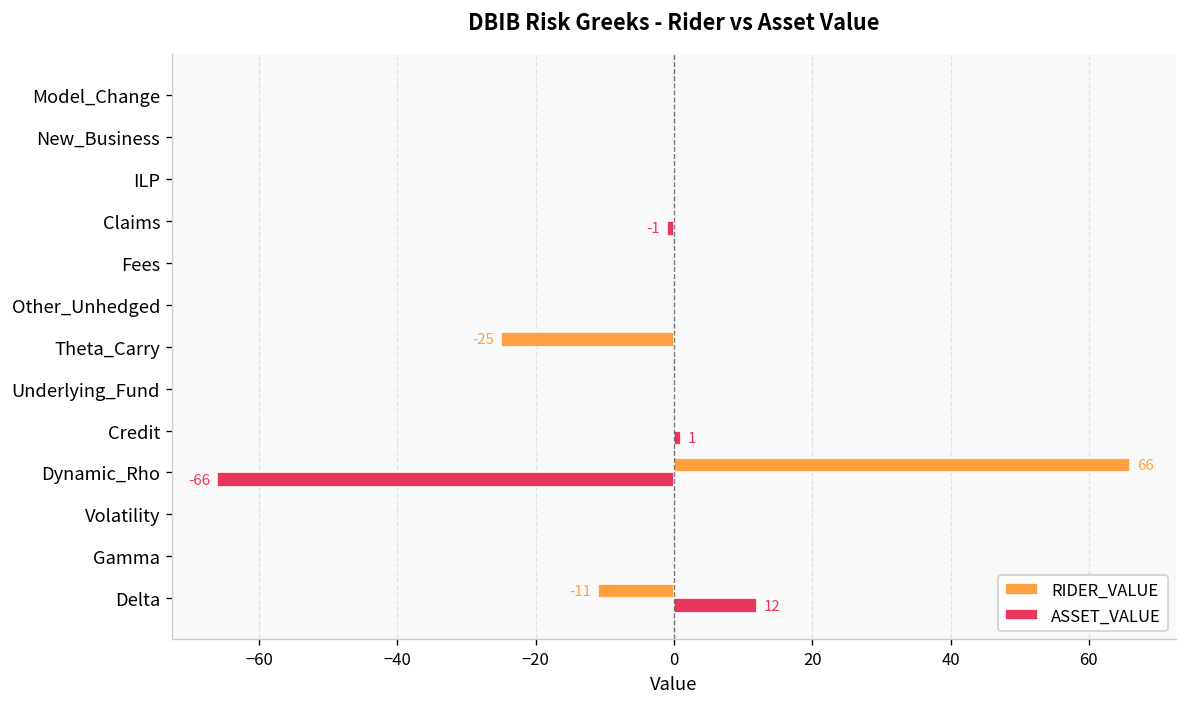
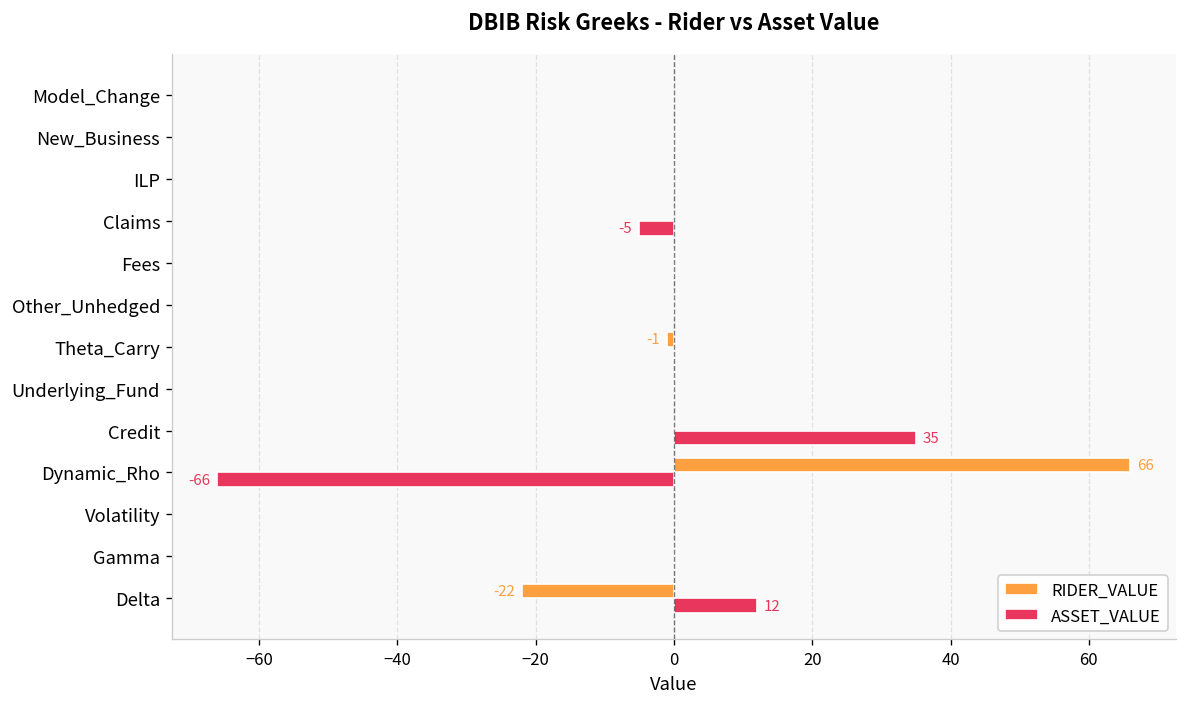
  {
    "RIDER_VALUE": {
-     "Theta_Carry": -25,
+     "Theta_Carry": -1,
      "Dynamic_Rho": 66,
-     "Delta": -11
+     "Delta": -22
    },
    "ASSET_VALUE": {
-     "Claims": -1,
-     "Credit": 1,
+     "Claims": -5,
+     "Credit": 35,
      "Dynamic_Rho": -66,
      "Delta": 12
    }
  }
